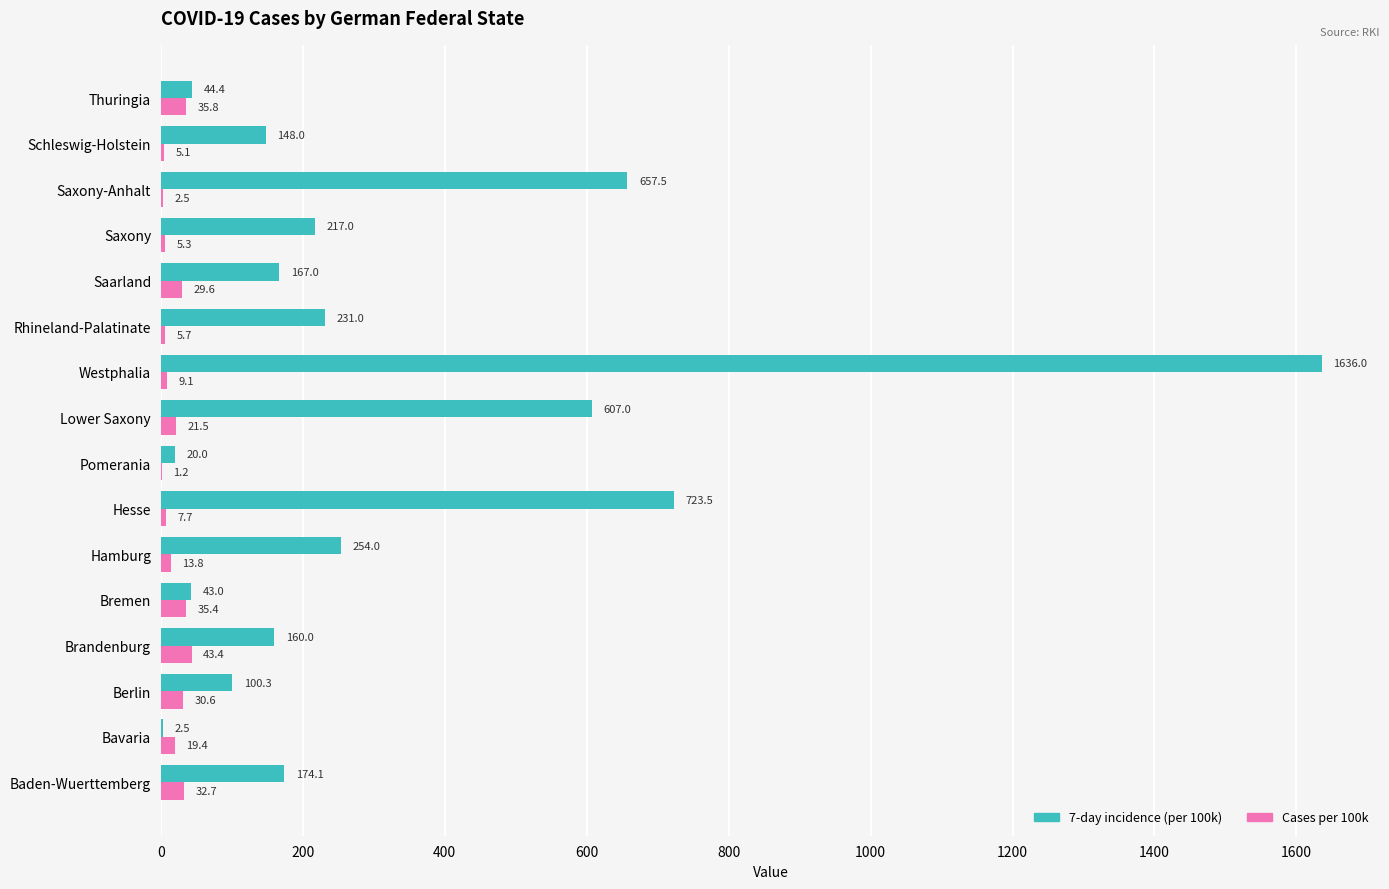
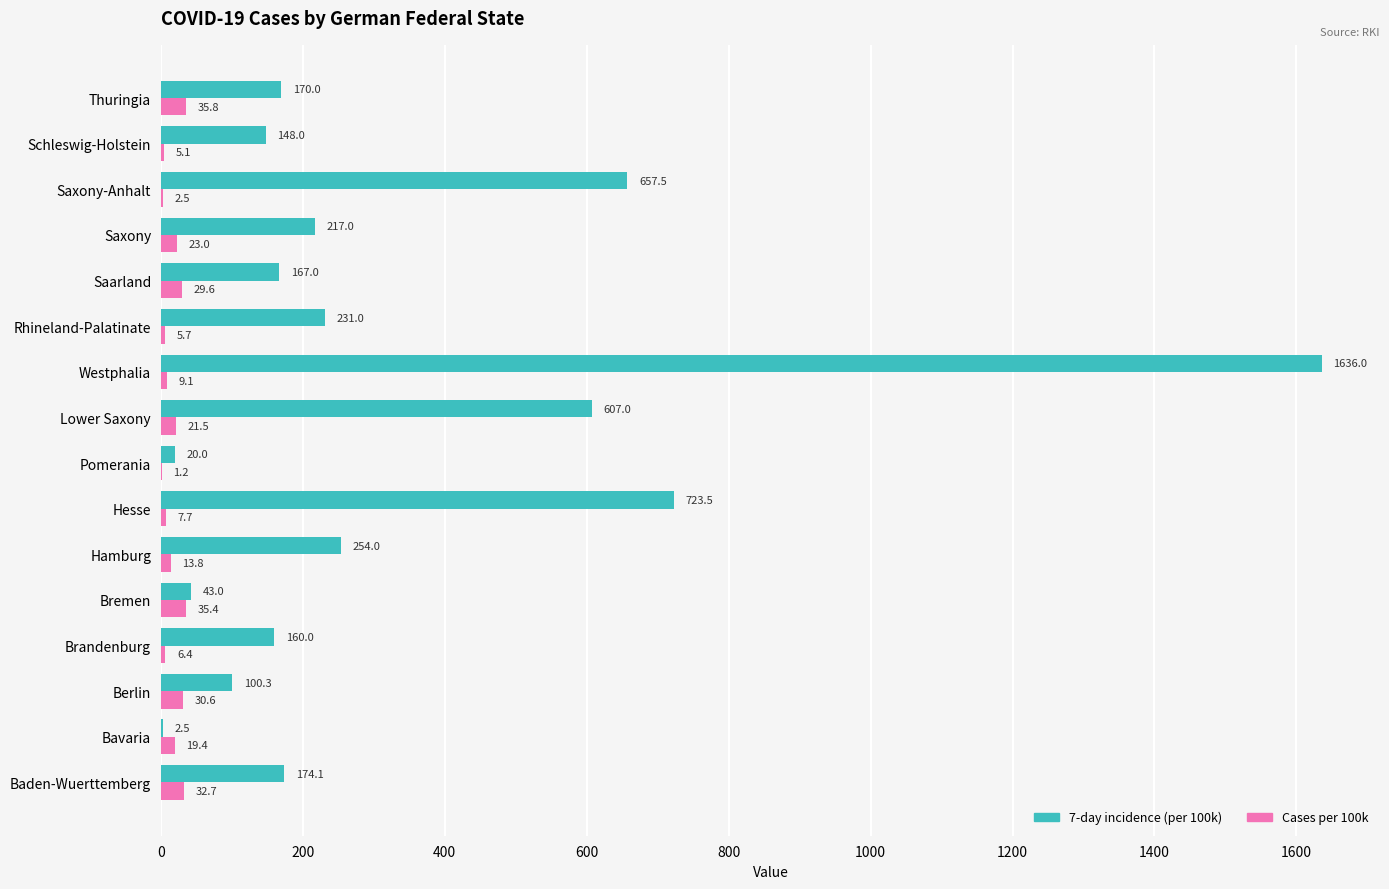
  {
    "7-day incidence (per 100k)": {
-     "Thuringia": 44.4,
+     "Thuringia": 170.0,
      "Schleswig-Holstein": 148.0,
      "Saxony-Anhalt": 657.5,
      "Saxony": 217.0,
      "Saarland": 167.0,
      "Rhineland-Palatinate": 231.0,
      "Westphalia": 1636.0,
      "Lower Saxony": 607.0,
      "Pomerania": 20.0,
      "Hesse": 723.5,
      "Hamburg": 254.0,
      "Bremen": 43.0,
      "Brandenburg": 160.0,
      "Berlin": 100.3,
      "Bavaria": 2.5,
      "Baden-Wuerttemberg": 174.1
    },
    "Cases per 100k": {
      "Thuringia": 35.8,
      "Schleswig-Holstein": 5.1,
      "Saxony-Anhalt": 2.5,
-     "Saxony": 5.3,
+     "Saxony": 23.0,
      "Saarland": 29.6,
      "Rhineland-Palatinate": 5.7,
      "Westphalia": 9.1,
      "Lower Saxony": 21.5,
      "Pomerania": 1.2,
      "Hesse": 7.7,
      "Hamburg": 13.8,
      "Bremen": 35.4,
-     "Brandenburg": 43.4,
+     "Brandenburg": 6.4,
      "Berlin": 30.6,
      "Bavaria": 19.4,
      "Baden-Wuerttemberg": 32.7
    }
  }
